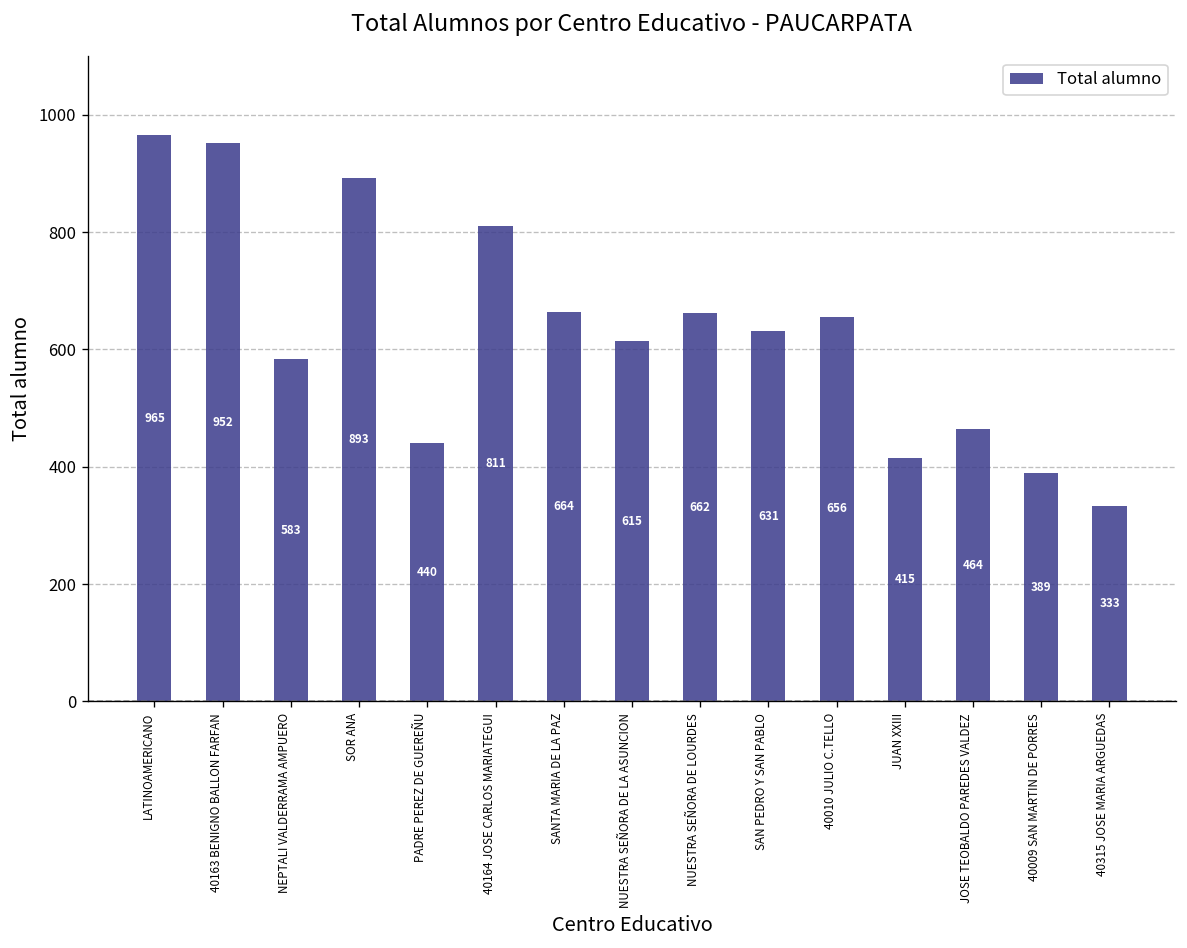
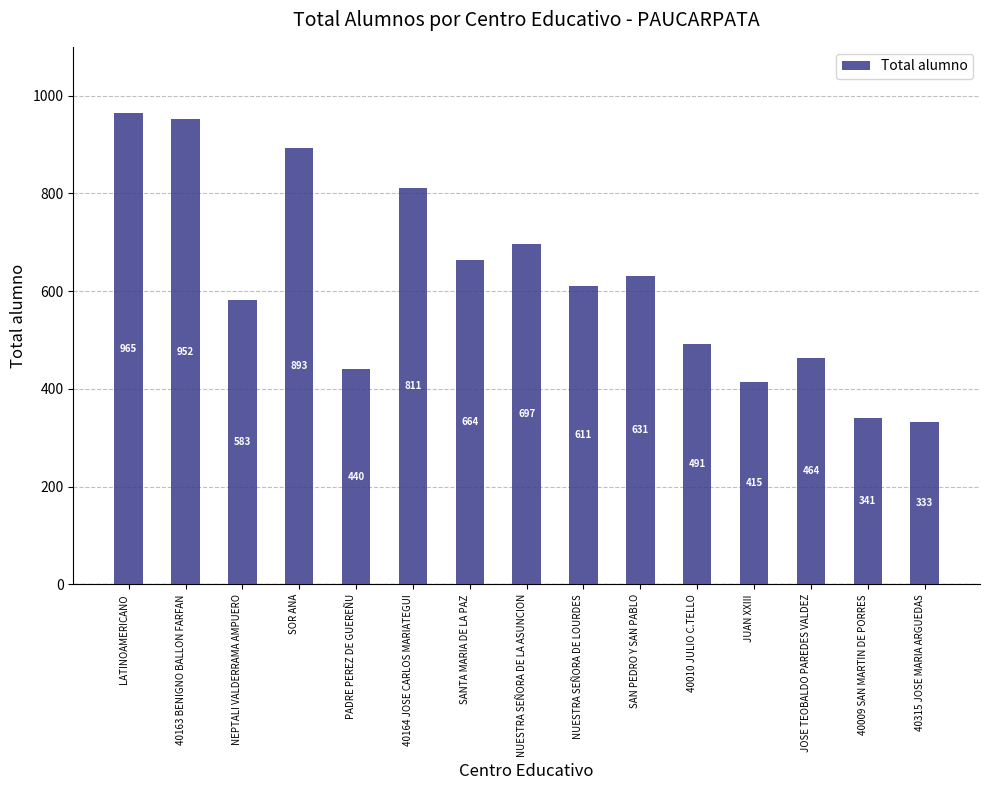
  {
    "LATINOAMERICANO": 965,
    "40163 BENIGNO BALLON FARFAN": 952,
    "NEPTALI VALDERRAMA AMPUERO": 583,
    "SOR ANA": 893,
    "PADRE PEREZ DE GUEREÑU": 440,
    "40164 JOSE CARLOS MARIATEGUI": 811,
    "SANTA MARIA DE LA PAZ": 664,
-   "NUESTRA SEÑORA DE LA ASUNCION": 615,
-   "NUESTRA SEÑORA DE LOURDES": 662,
+   "NUESTRA SEÑORA DE LA ASUNCION": 697,
+   "NUESTRA SEÑORA DE LOURDES": 611,
    "SAN PEDRO Y SAN PABLO": 631,
-   "40010 JULIO C.TELLO": 656,
+   "40010 JULIO C.TELLO": 491,
    "JUAN XXIII": 415,
    "JOSE TEOBALDO PAREDES VALDEZ": 464,
-   "40009 SAN MARTIN DE PORRES": 389,
+   "40009 SAN MARTIN DE PORRES": 341,
    "40315 JOSE MARIA ARGUEDAS": 333
  }
